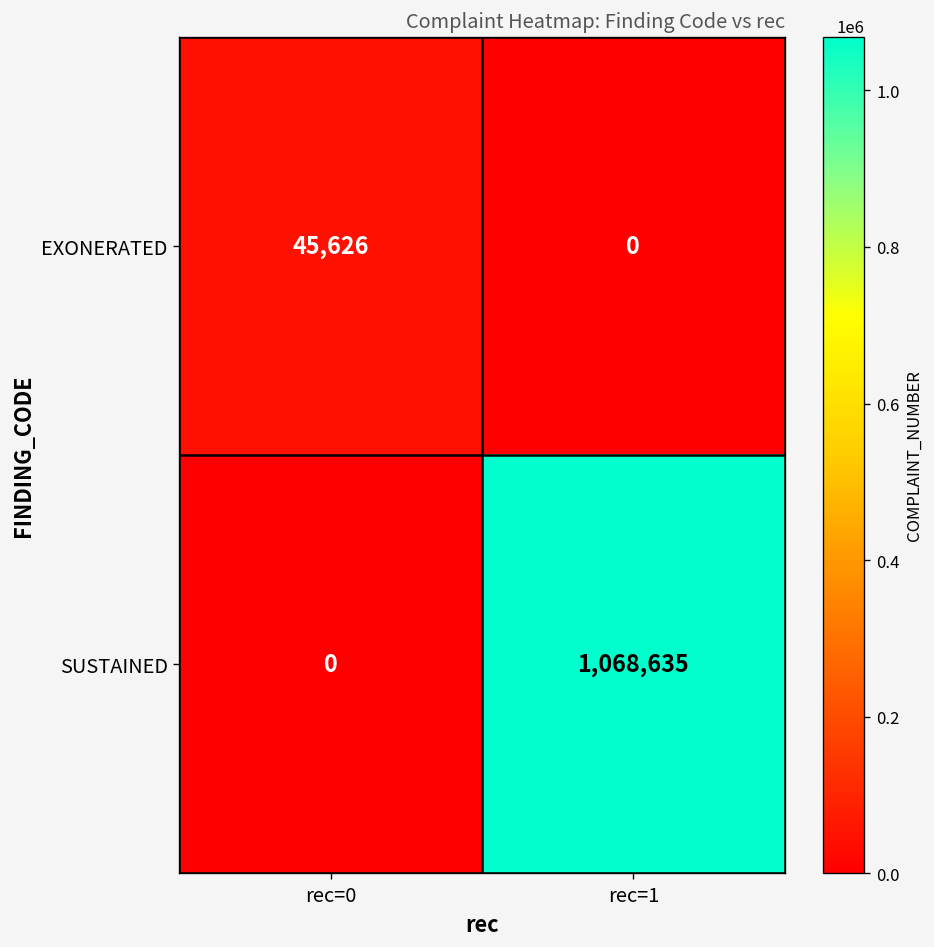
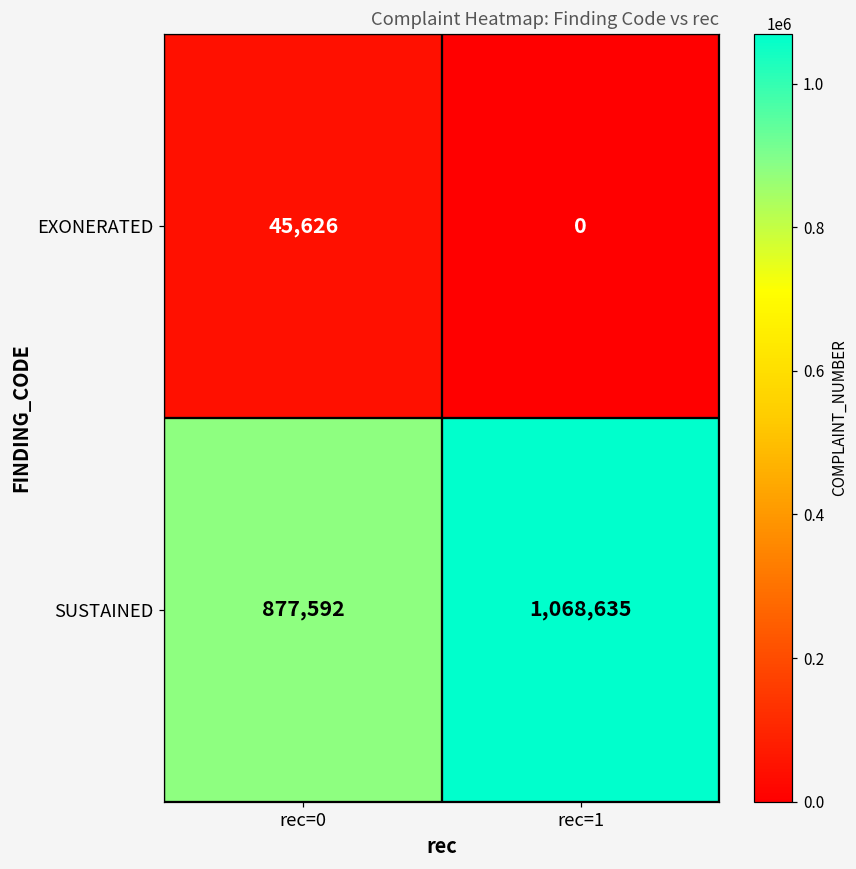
  {
    "EXONERATED": {
      "rec=0": "45,626",
      "rec=1": "0"
    },
    "SUSTAINED": {
-     "rec=0": "0",
+     "rec=0": "877,592",
      "rec=1": "1,068,635"
    }
  }
